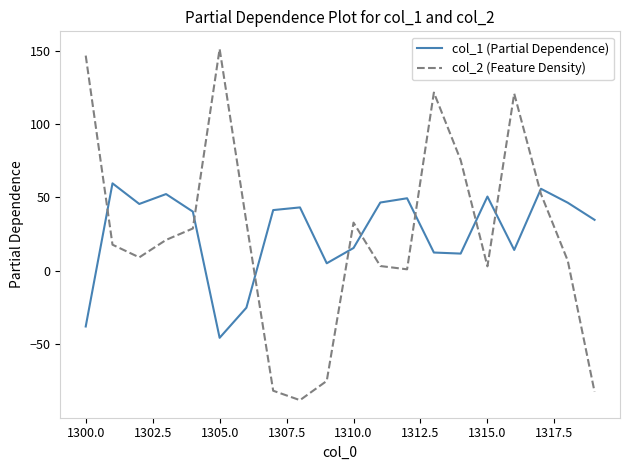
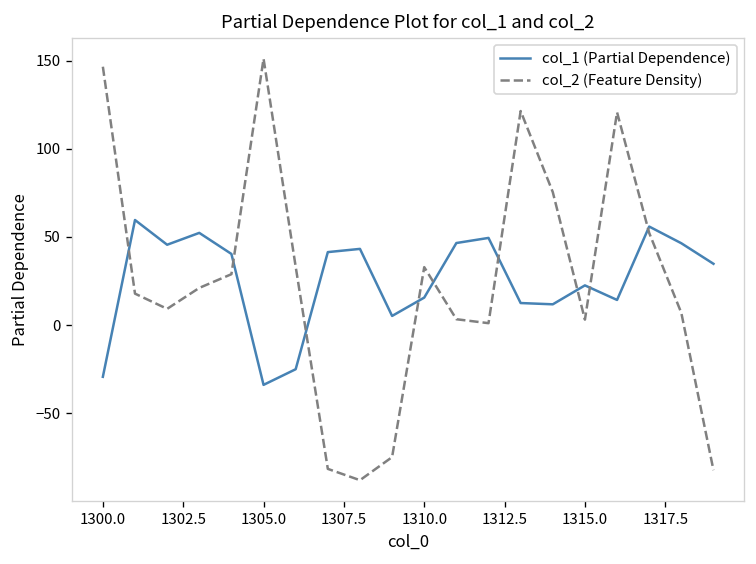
  {
    "col_1 (Partial Dependence)": {
-     "1300.0": -38,
-     "1305.0": -46,
+     "1300.0": -29,
+     "1305.0": -34,
      "1310.0": 16,
-     "1315.0": 51
+     "1315.0": 23
    },
    "col_2 (Feature Density)": {
      "1300.0": 147,
      "1305.0": 151,
      "1310.0": 33,
      "1315.0": 3
    }
  }
